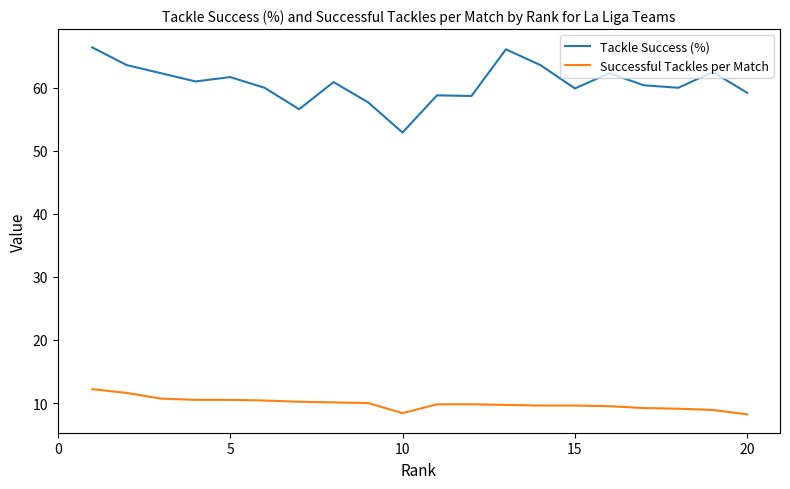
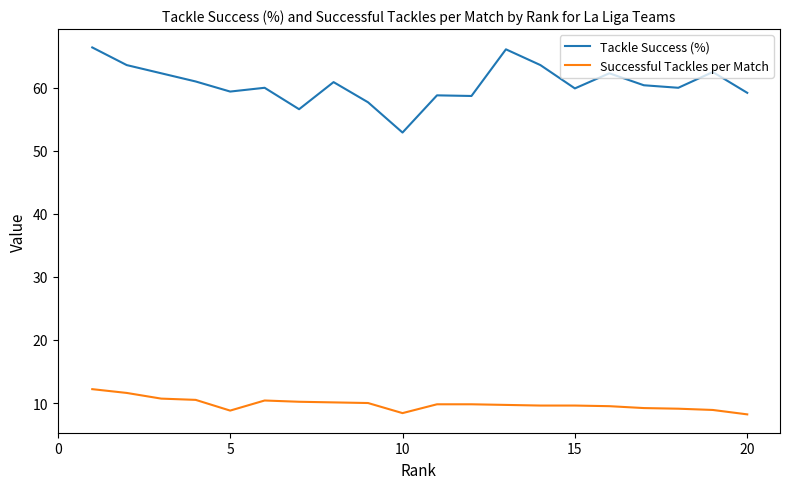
  {
    "Tackle Success (%)": {
-     "5": 62,
+     "5": 59,
      "10": 53,
      "15": 60,
      "20": 59
    },
    "Successful Tackles per Match": {
-     "5": 11,
+     "5": 9,
      "10": 8,
      "15": 10,
      "20": 8
    }
  }
